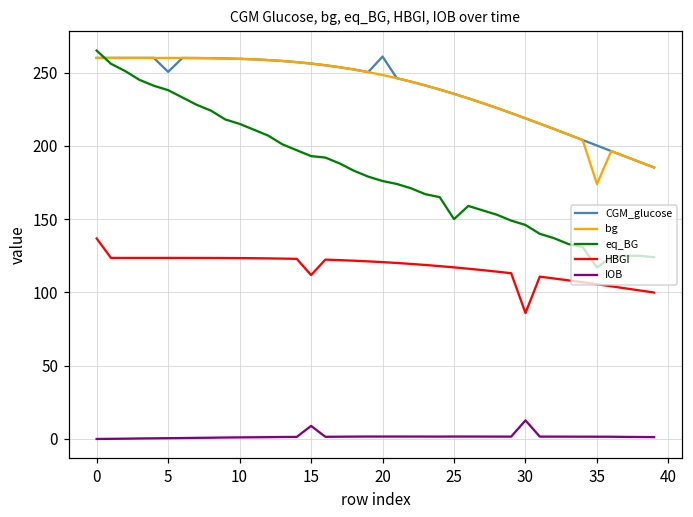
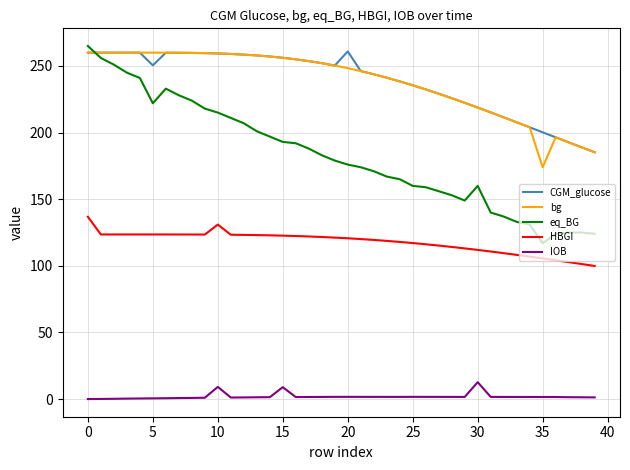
  {
    "CGM_glucose": {
      "5": 250,
      "20": 261,
      "35": 200
    },
    "bg": {
      "5": 260,
      "20": 248,
      "35": 174
    },
    "eq_BG": {
      "0": 265,
-     "5": 238,
+     "5": 222,
      "10": 215,
      "15": 193,
      "20": 176,
-     "25": 150,
-     "30": 146
+     "25": 160,
+     "30": 160
    },
    "HBGI": {
      "0": 137,
      "5": 124,
-     "10": 123,
-     "15": 112,
+     "10": 131,
+     "15": 123,
      "20": 121,
      "25": 117,
-     "30": 86
+     "30": 112
    },
    "IOB": {
      "0": 0,
      "5": 1,
-     "10": 1,
+     "10": 9,
      "15": 9,
      "20": 2,
      "25": 2,
      "30": 13,
      "35": 2
    }
  }
